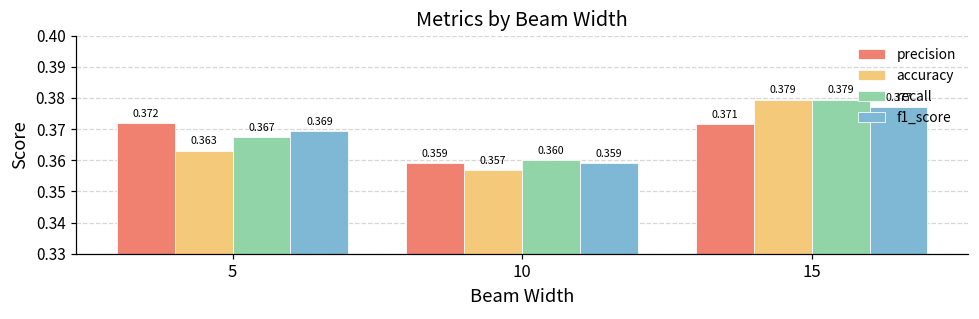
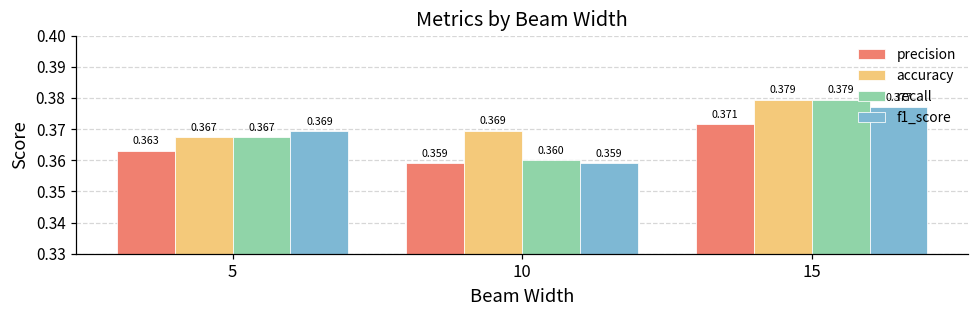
  {
    "precision": {
-     "5": 0.372,
+     "5": 0.363,
      "10": 0.359,
      "15": 0.371
    },
    "accuracy": {
-     "5": 0.363,
-     "10": 0.357,
+     "5": 0.367,
+     "10": 0.369,
      "15": 0.379
    }
  }
